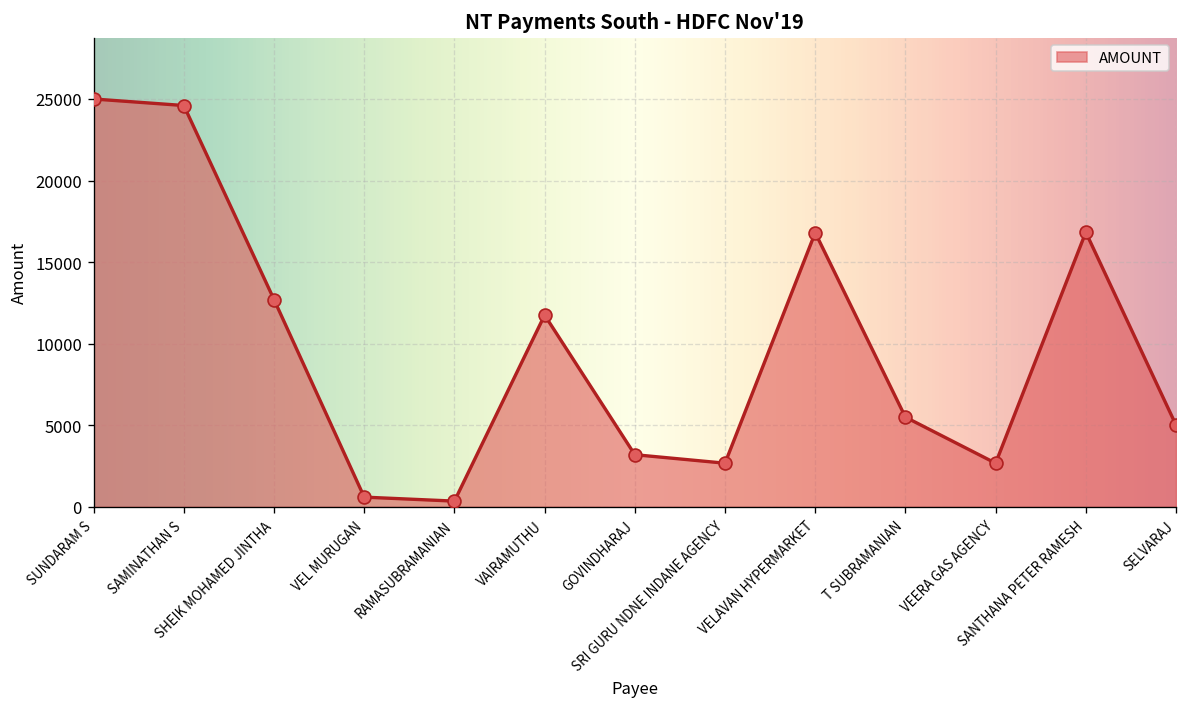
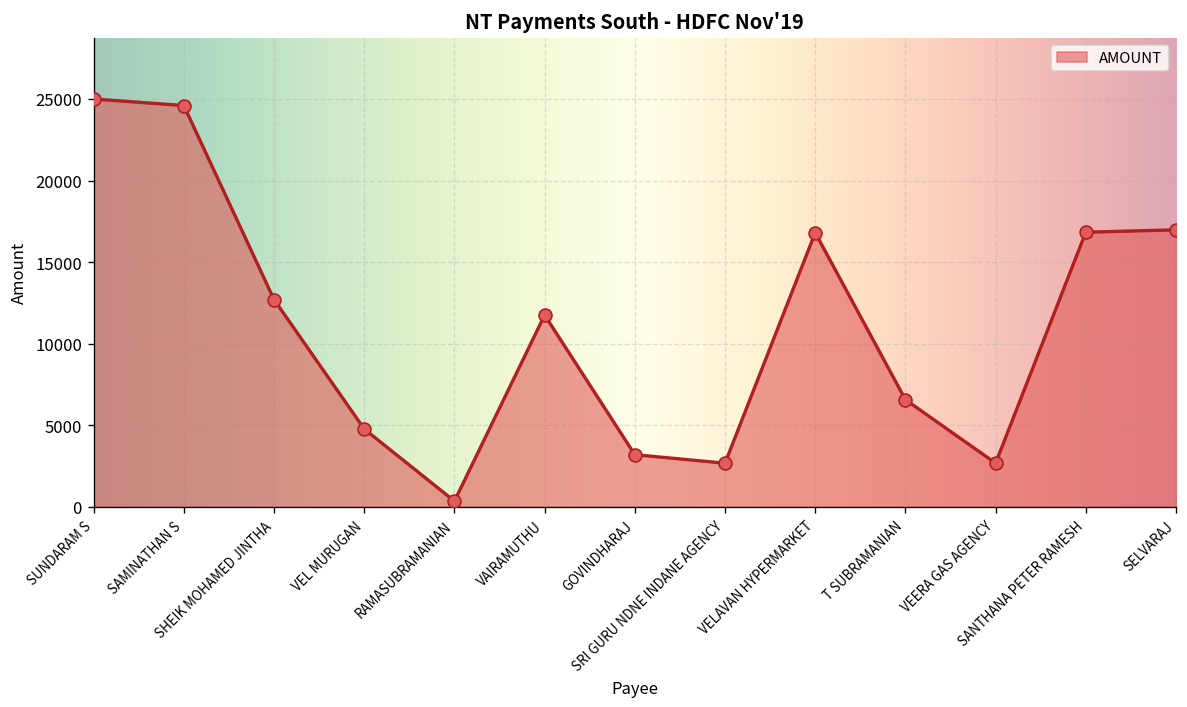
  {
    "SUNDARAM S": 25000,
    "SAMINATHAN S": 24600,
    "SHEIK MOHAMED JINTHA": 12700,
-   "VEL MURUGAN": 600,
+   "VEL MURUGAN": 4800,
    "RAMASUBRAMANIAN": 400,
    "VAIRAMUTHU": 11800,
    "GOVINDHARAJ": 3200,
    "SRI GURU NDNE INDANE AGENCY": 2700,
    "VELAVAN HYPERMARKET": 16800,
-   "T SUBRAMANIAN": 5500,
+   "T SUBRAMANIAN": 6600,
    "VEERA GAS AGENCY": 2700,
    "SANTHANA PETER RAMESH": 16800,
-   "SELVARAJ": 5000
+   "SELVARAJ": 17000
  }
